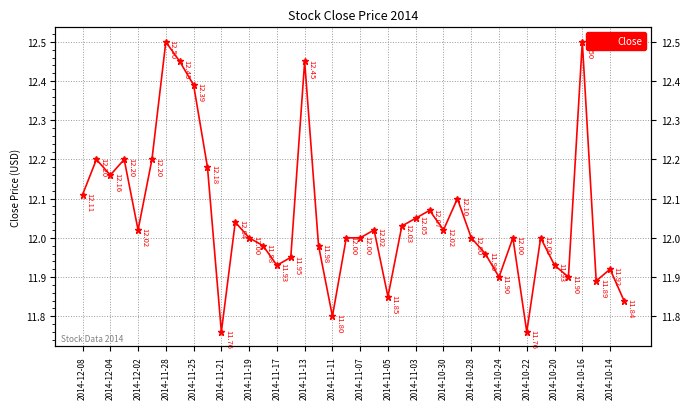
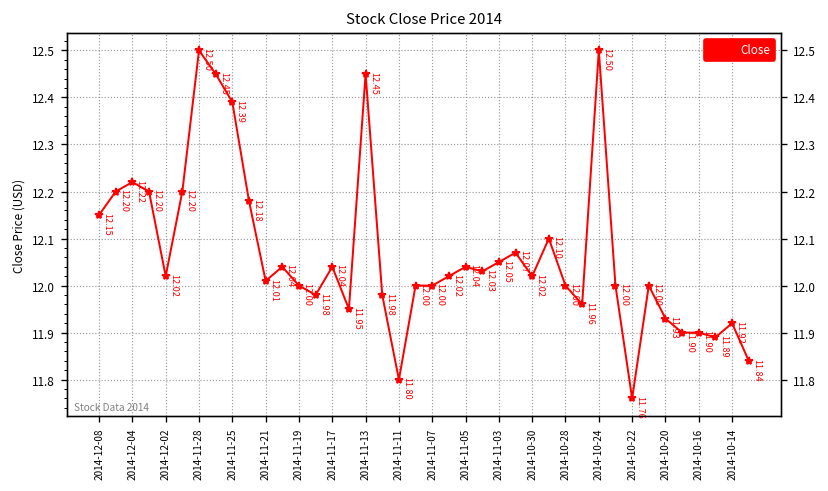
  {
-   "2014-12-08": 12.11,
-   "2014-12-04": 12.16,
+   "2014-12-08": 12.15,
+   "2014-12-04": 12.22,
    "2014-12-02": 12.02,
    "2014-11-28": 12.50,
    "2014-11-25": 12.39,
-   "2014-11-21": 11.76,
+   "2014-11-21": 12.01,
    "2014-11-19": 12.00,
-   "2014-11-17": 11.93,
+   "2014-11-17": 12.04,
    "2014-11-13": 12.45,
    "2014-11-11": 11.80,
    "2014-11-07": 12.00,
-   "2014-11-05": 11.85,
+   "2014-11-05": 12.04,
    "2014-11-03": 12.05,
    "2014-10-30": 12.02,
    "2014-10-28": 12.00,
-   "2014-10-24": 11.90,
+   "2014-10-24": 12.50,
    "2014-10-22": 11.76,
    "2014-10-20": 11.93,
-   "2014-10-16": 12.5,
+   "2014-10-16": 11.9,
    "2014-10-14": 11.92
  }
